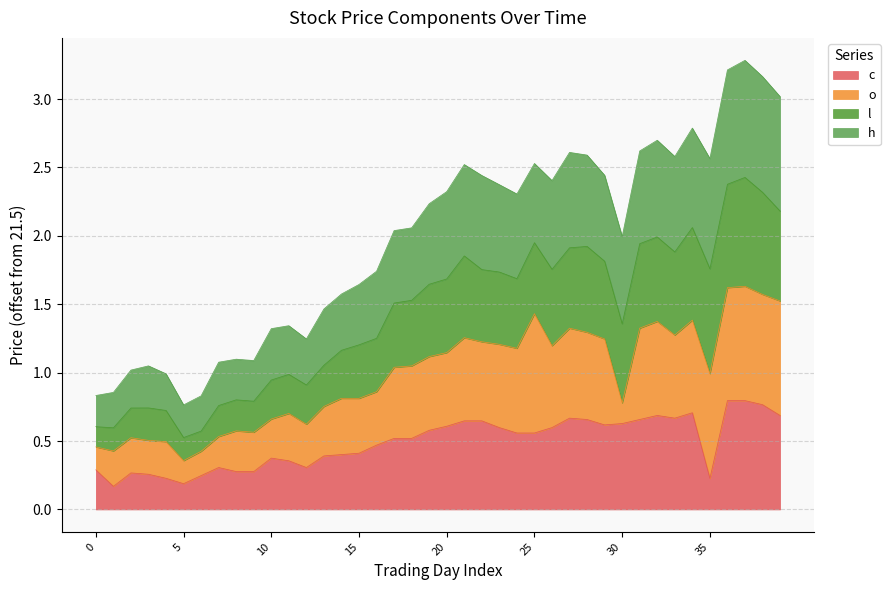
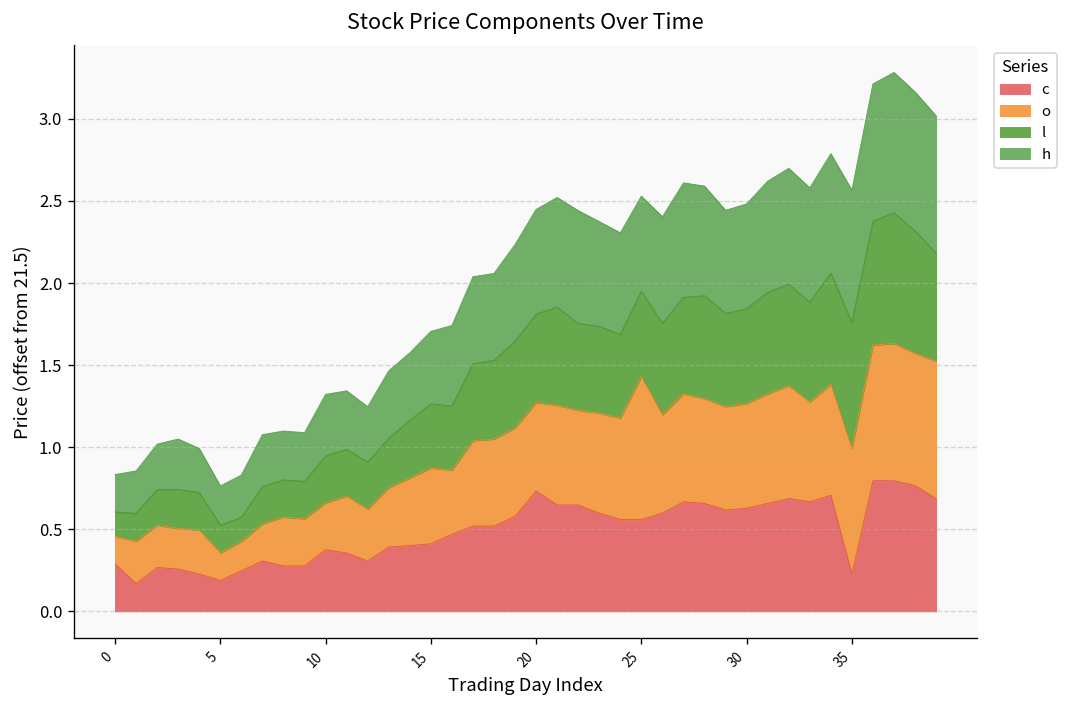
  {
    "c": {
      "0": 0.29,
      "5": 0.19,
      "10": 0.38,
      "15": 0.41,
-     "20": 0.61,
+     "20": 0.73,
      "25": 0.56,
      "30": 0.63,
      "35": 0.23
    },
    "o": {
      "0": 0.17,
      "5": 0.17,
      "10": 0.29,
-     "15": 0.40,
+     "15": 0.46,
      "20": 0.54,
      "25": 0.87,
-     "30": 0.15,
+     "30": 0.64,
      "35": 0.77
    }
  }
